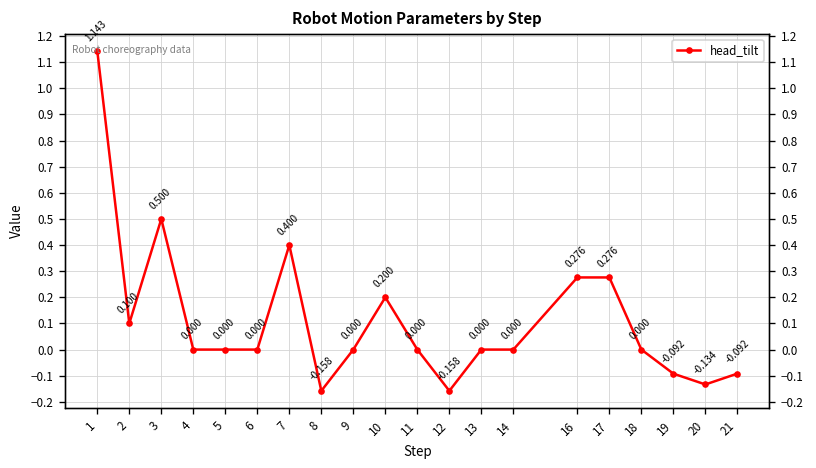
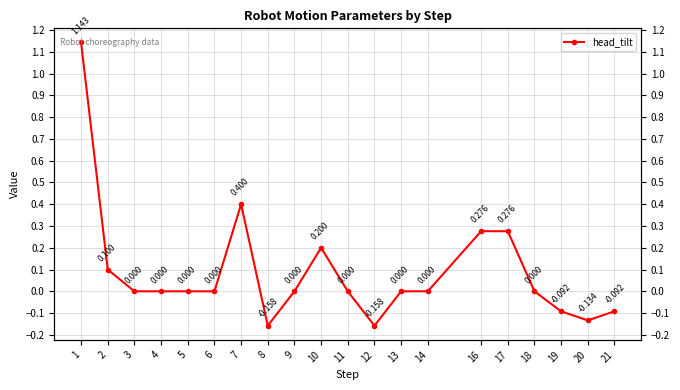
  {
    "1": 1.143,
    "2": 0.100,
-   "3": 0.500,
+   "3": 0.000,
    "4": 0.000,
    "5": 0.000,
    "6": 0.000,
    "7": 0.400,
    "8": -0.158,
    "9": 0.000,
    "10": 0.200,
    "11": 0.000,
    "12": -0.158,
    "13": 0.000,
    "14": 0.000,
    "16": 0.276,
    "17": 0.276,
    "18": 0.000,
    "19": -0.092,
    "20": -0.134,
    "21": -0.092
  }
